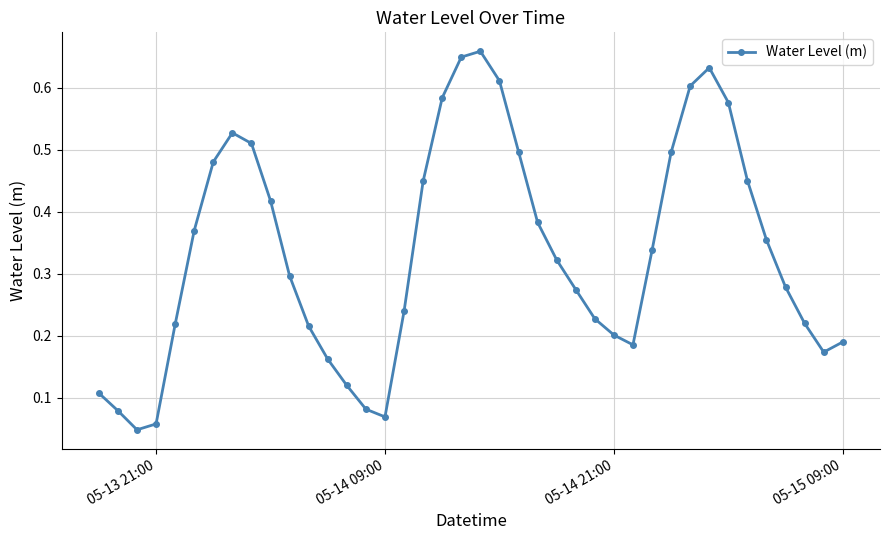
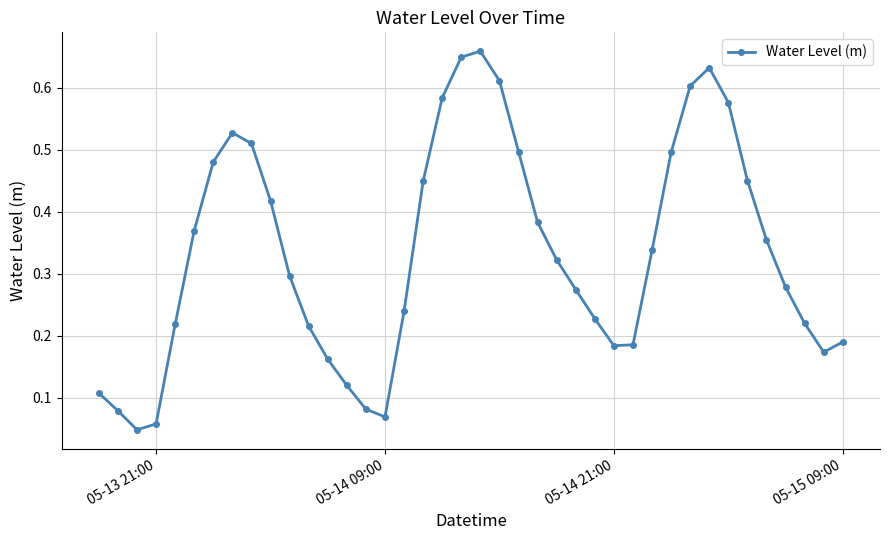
  {
    "05-13 21:00": 0.06,
    "05-14 09:00": 0.07,
-   "05-14 21:00": 0.20,
+   "05-14 21:00": 0.18,
    "05-15 09:00": 0.19
  }
